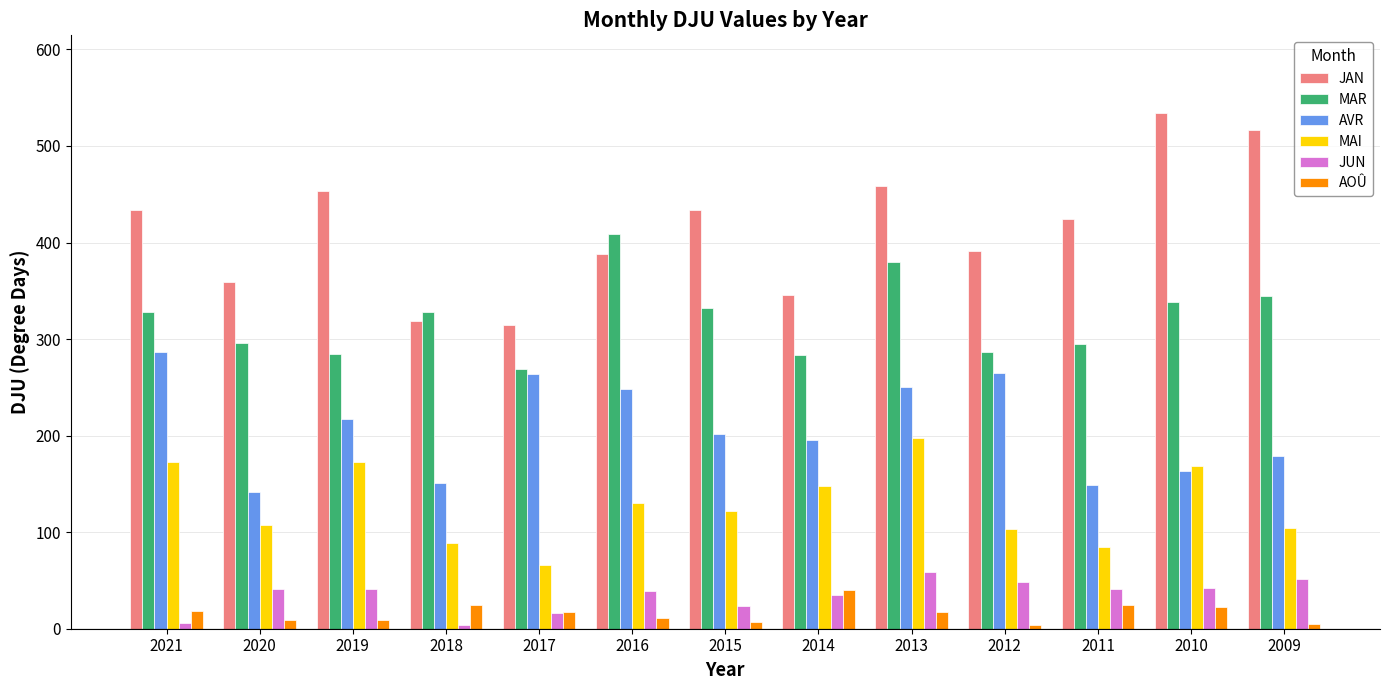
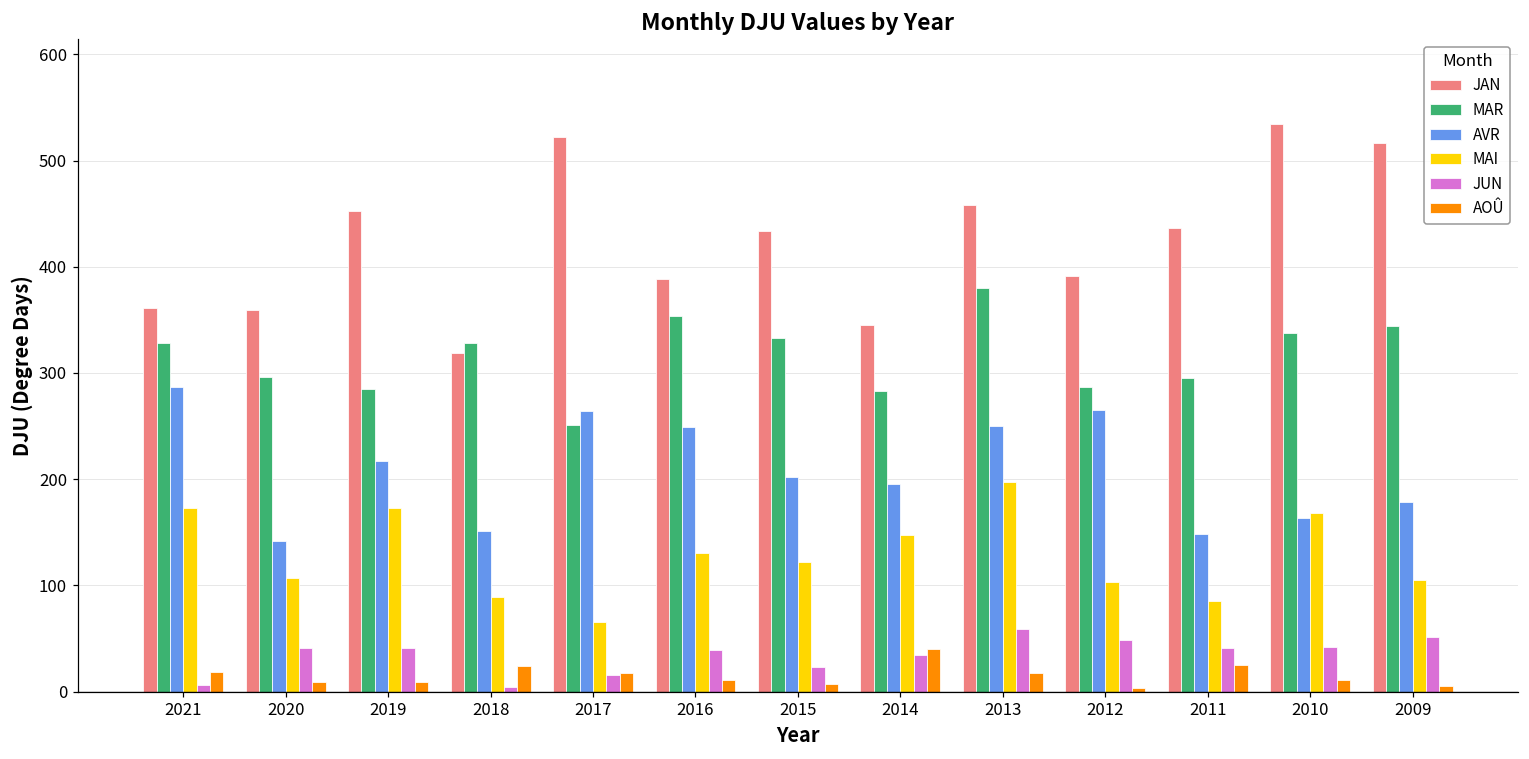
  {
    "JAN": {
-     "2021": 430,
+     "2021": 360,
      "2020": 360,
      "2019": 450,
      "2018": 320,
-     "2017": 310,
+     "2017": 520,
      "2016": 390,
      "2015": 430,
      "2014": 350,
      "2013": 460,
      "2012": 390,
-     "2011": 420,
+     "2011": 440,
      "2010": 530,
      "2009": 520
    },
    "MAR": {
      "2021": 330,
      "2020": 300,
      "2019": 280,
      "2018": 330,
-     "2017": 270,
-     "2016": 410,
+     "2017": 250,
+     "2016": 350,
      "2015": 330,
      "2014": 280,
      "2013": 380,
      "2012": 290,
      "2011": 290,
      "2010": 340,
      "2009": 340
    },
    "AVR": {
      "2021": 290,
      "2020": 140,
      "2019": 220,
      "2018": 150,
      "2017": 260,
      "2016": 250,
      "2015": 200,
      "2014": 200,
      "2013": 250,
      "2012": 270,
      "2011": 150,
      "2010": 160,
      "2009": 180
    },
    "MAI": {
      "2021": 170,
      "2020": 110,
      "2019": 170,
      "2018": 90,
      "2017": 70,
      "2016": 130,
      "2015": 120,
      "2014": 150,
      "2013": 200,
      "2012": 100,
      "2011": 90,
      "2010": 170,
      "2009": 100
    },
    "JUN": {
      "2021": 10,
      "2020": 40,
      "2019": 40,
      "2018": 0,
      "2017": 20,
      "2016": 40,
      "2015": 20,
      "2014": 30,
      "2013": 60,
      "2012": 50,
      "2011": 40,
      "2010": 40,
      "2009": 50
    },
    "AOÛ": {
      "2021": 20,
      "2020": 10,
      "2019": 10,
      "2018": 20,
      "2017": 20,
      "2016": 10,
      "2015": 10,
      "2014": 40,
      "2013": 20,
      "2012": 0,
      "2011": 30,
-     "2010": 20,
+     "2010": 10,
      "2009": 10
    }
  }
